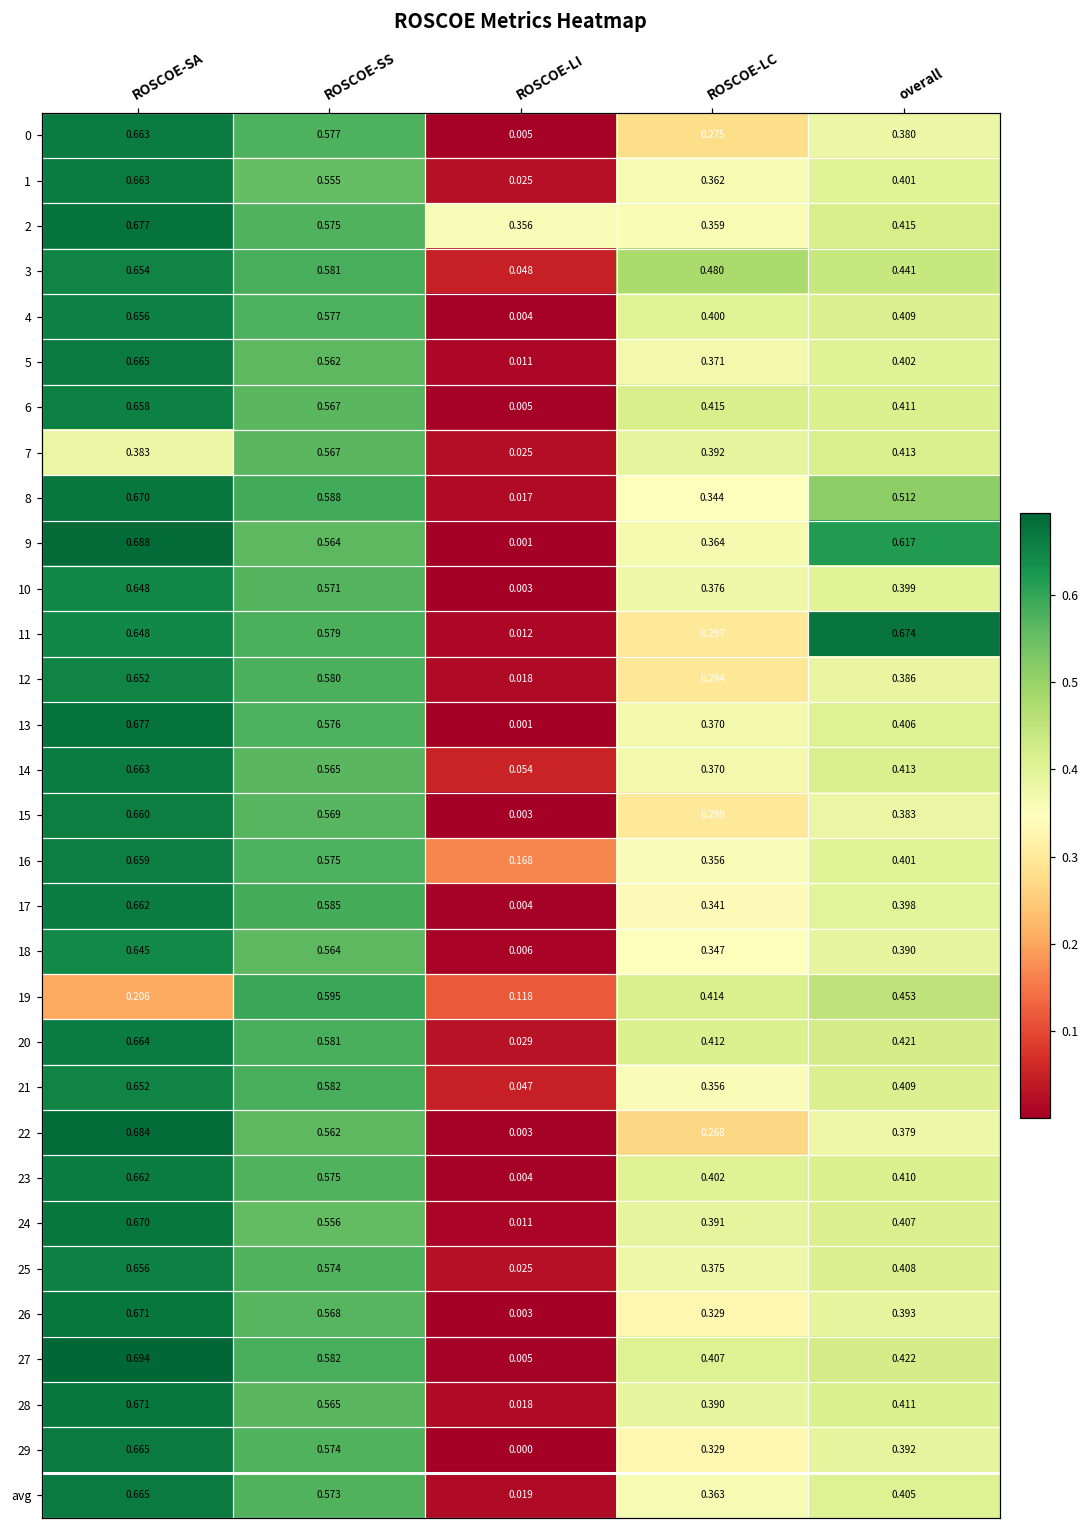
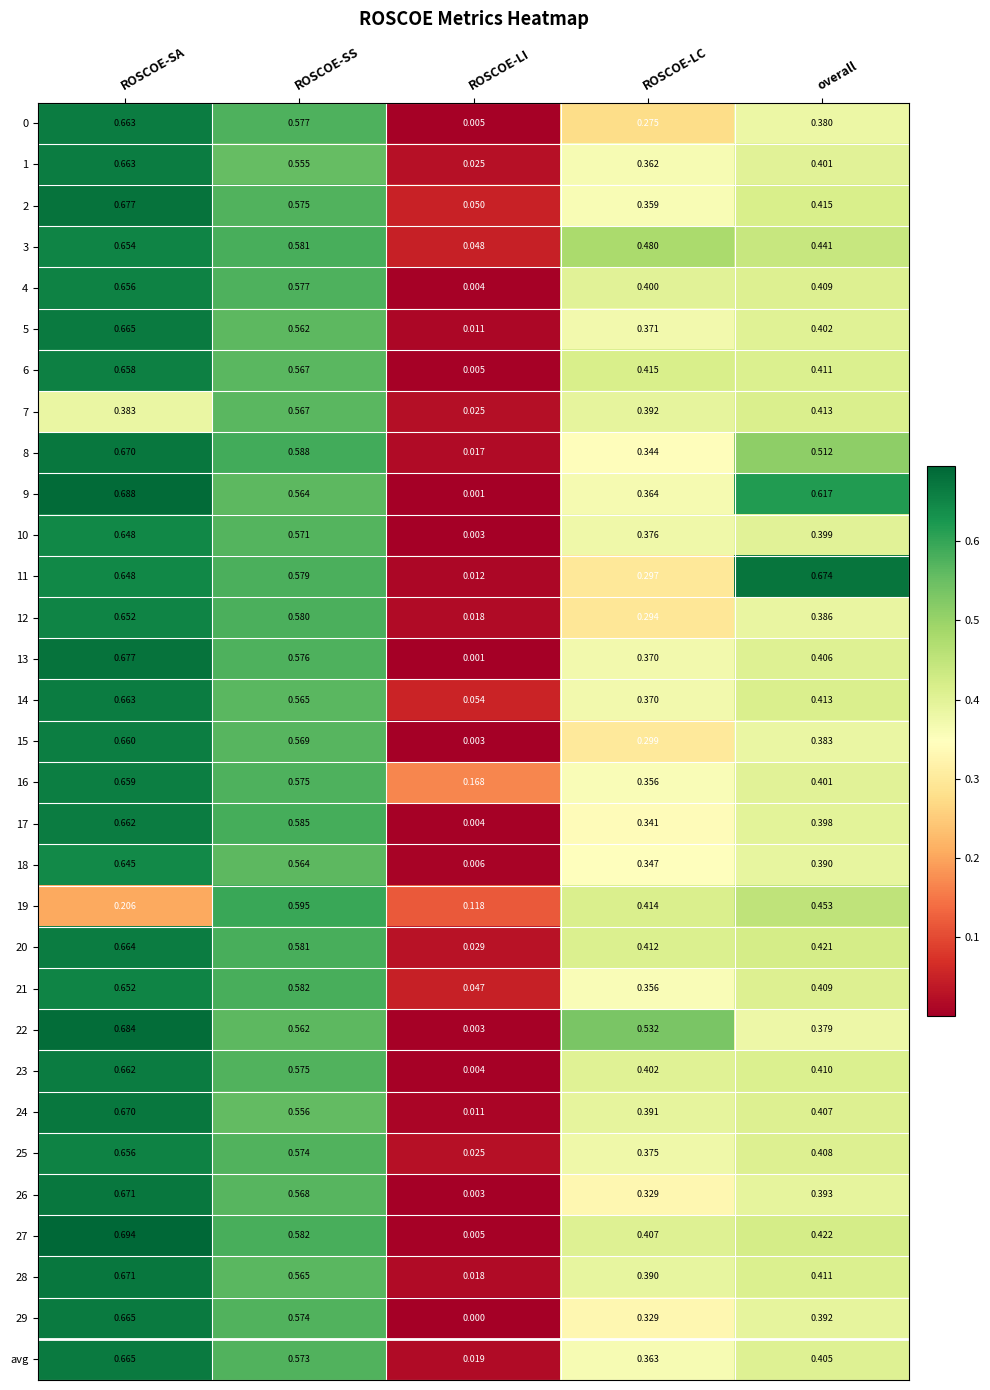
  {
    "0": {
      "ROSCOE-SA": 0.663,
      "ROSCOE-SS": 0.577,
      "ROSCOE-LI": 0.005,
      "ROSCOE-LC": 0.275,
      "overall": 0.380
    },
    "1": {
      "ROSCOE-SA": 0.663,
      "ROSCOE-SS": 0.555,
      "ROSCOE-LI": 0.025,
      "ROSCOE-LC": 0.362,
      "overall": 0.401
    },
    "2": {
      "ROSCOE-SA": 0.677,
      "ROSCOE-SS": 0.575,
-     "ROSCOE-LI": 0.356,
+     "ROSCOE-LI": 0.050,
      "ROSCOE-LC": 0.359,
      "overall": 0.415
    },
    "3": {
      "ROSCOE-SA": 0.654,
      "ROSCOE-SS": 0.581,
      "ROSCOE-LI": 0.048,
      "ROSCOE-LC": 0.480,
      "overall": 0.441
    },
    "4": {
      "ROSCOE-SA": 0.656,
      "ROSCOE-SS": 0.577,
      "ROSCOE-LI": 0.004,
      "ROSCOE-LC": 0.400,
      "overall": 0.409
    },
    "5": {
      "ROSCOE-SA": 0.665,
      "ROSCOE-SS": 0.562,
      "ROSCOE-LI": 0.011,
      "ROSCOE-LC": 0.371,
      "overall": 0.402
    },
    "6": {
      "ROSCOE-SA": 0.658,
      "ROSCOE-SS": 0.567,
      "ROSCOE-LI": 0.005,
      "ROSCOE-LC": 0.415,
      "overall": 0.411
    },
    "7": {
      "ROSCOE-SA": 0.383,
      "ROSCOE-SS": 0.567,
      "ROSCOE-LI": 0.025,
      "ROSCOE-LC": 0.392,
      "overall": 0.413
    },
    "8": {
      "ROSCOE-SA": 0.670,
      "ROSCOE-SS": 0.588,
      "ROSCOE-LI": 0.017,
      "ROSCOE-LC": 0.344,
      "overall": 0.512
    },
    "9": {
      "ROSCOE-SA": 0.688,
      "ROSCOE-SS": 0.564,
      "ROSCOE-LI": 0.001,
      "ROSCOE-LC": 0.364,
      "overall": 0.617
    },
    "10": {
      "ROSCOE-SA": 0.648,
      "ROSCOE-SS": 0.571,
      "ROSCOE-LI": 0.003,
      "ROSCOE-LC": 0.376,
      "overall": 0.399
    },
    "11": {
      "ROSCOE-SA": 0.648,
      "ROSCOE-SS": 0.579,
      "ROSCOE-LI": 0.012,
      "ROSCOE-LC": 0.297,
      "overall": 0.674
    },
    "12": {
      "ROSCOE-SA": 0.652,
      "ROSCOE-SS": 0.580,
      "ROSCOE-LI": 0.018,
      "ROSCOE-LC": 0.294,
      "overall": 0.386
    },
    "13": {
      "ROSCOE-SA": 0.677,
      "ROSCOE-SS": 0.576,
      "ROSCOE-LI": 0.001,
      "ROSCOE-LC": 0.370,
      "overall": 0.406
    },
    "14": {
      "ROSCOE-SA": 0.663,
      "ROSCOE-SS": 0.565,
      "ROSCOE-LI": 0.054,
      "ROSCOE-LC": 0.370,
      "overall": 0.413
    },
    "15": {
      "ROSCOE-SA": 0.660,
      "ROSCOE-SS": 0.569,
      "ROSCOE-LI": 0.003,
      "ROSCOE-LC": 0.299,
      "overall": 0.383
    },
    "16": {
      "ROSCOE-SA": 0.659,
      "ROSCOE-SS": 0.575,
      "ROSCOE-LI": 0.168,
      "ROSCOE-LC": 0.356,
      "overall": 0.401
    },
    "17": {
      "ROSCOE-SA": 0.662,
      "ROSCOE-SS": 0.585,
      "ROSCOE-LI": 0.004,
      "ROSCOE-LC": 0.341,
      "overall": 0.398
    },
    "18": {
      "ROSCOE-SA": 0.645,
      "ROSCOE-SS": 0.564,
      "ROSCOE-LI": 0.006,
      "ROSCOE-LC": 0.347,
      "overall": 0.390
    },
    "19": {
      "ROSCOE-SA": 0.206,
      "ROSCOE-SS": 0.595,
      "ROSCOE-LI": 0.118,
      "ROSCOE-LC": 0.414,
      "overall": 0.453
    },
    "20": {
      "ROSCOE-SA": 0.664,
      "ROSCOE-SS": 0.581,
      "ROSCOE-LI": 0.029,
      "ROSCOE-LC": 0.412,
      "overall": 0.421
    },
    "21": {
      "ROSCOE-SA": 0.652,
      "ROSCOE-SS": 0.582,
      "ROSCOE-LI": 0.047,
      "ROSCOE-LC": 0.356,
      "overall": 0.409
    },
    "22": {
      "ROSCOE-SA": 0.684,
      "ROSCOE-SS": 0.562,
      "ROSCOE-LI": 0.003,
-     "ROSCOE-LC": 0.268,
+     "ROSCOE-LC": 0.532,
      "overall": 0.379
    },
    "23": {
      "ROSCOE-SA": 0.662,
      "ROSCOE-SS": 0.575,
      "ROSCOE-LI": 0.004,
      "ROSCOE-LC": 0.402,
      "overall": 0.410
    },
    "24": {
      "ROSCOE-SA": 0.670,
      "ROSCOE-SS": 0.556,
      "ROSCOE-LI": 0.011,
      "ROSCOE-LC": 0.391,
      "overall": 0.407
    },
    "25": {
      "ROSCOE-SA": 0.656,
      "ROSCOE-SS": 0.574,
      "ROSCOE-LI": 0.025,
      "ROSCOE-LC": 0.375,
      "overall": 0.408
    },
    "26": {
      "ROSCOE-SA": 0.671,
      "ROSCOE-SS": 0.568,
      "ROSCOE-LI": 0.003,
      "ROSCOE-LC": 0.329,
      "overall": 0.393
    },
    "27": {
      "ROSCOE-SA": 0.694,
      "ROSCOE-SS": 0.582,
      "ROSCOE-LI": 0.005,
      "ROSCOE-LC": 0.407,
      "overall": 0.422
    },
    "28": {
      "ROSCOE-SA": 0.671,
      "ROSCOE-SS": 0.565,
      "ROSCOE-LI": 0.018,
      "ROSCOE-LC": 0.390,
      "overall": 0.411
    },
    "29": {
      "ROSCOE-SA": 0.665,
      "ROSCOE-SS": 0.574,
      "ROSCOE-LI": 0.000,
      "ROSCOE-LC": 0.329,
      "overall": 0.392
    },
    "avg": {
      "ROSCOE-SA": 0.665,
      "ROSCOE-SS": 0.573,
      "ROSCOE-LI": 0.019,
      "ROSCOE-LC": 0.363,
      "overall": 0.405
    }
  }
